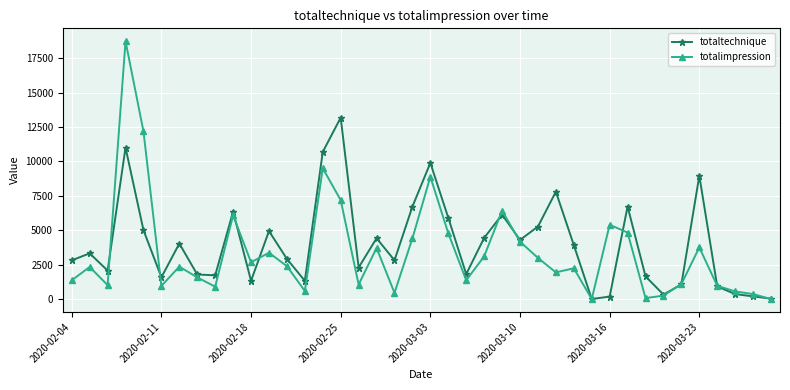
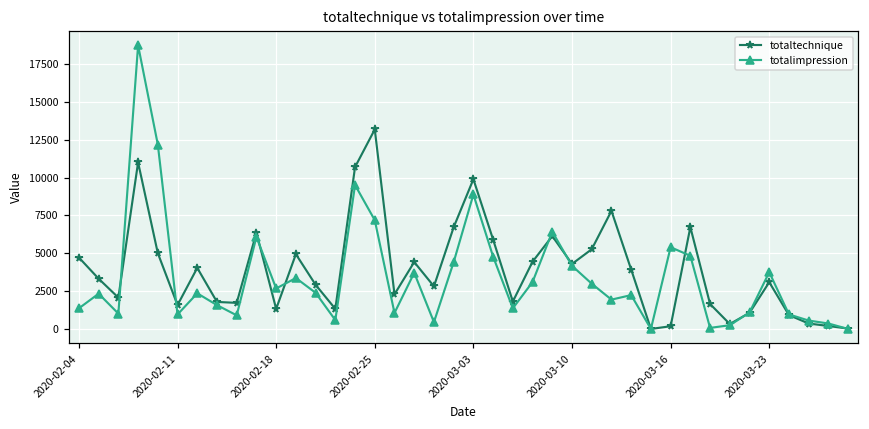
  {
    "totaltechnique": {
-     "2020-02-04": 2800,
+     "2020-02-04": 4700,
      "2020-02-11": 1600,
      "2020-02-18": 1300,
      "2020-02-25": 13200,
      "2020-03-03": 9900,
      "2020-03-16": 200,
-     "2020-03-23": 9000
+     "2020-03-23": 3100
    },
    "totalimpression": {
      "2020-02-04": 1400,
      "2020-02-11": 1000,
      "2020-02-18": 2700,
      "2020-02-25": 7200,
      "2020-03-03": 8900,
      "2020-03-16": 5400,
      "2020-03-23": 3800
    }
  }
